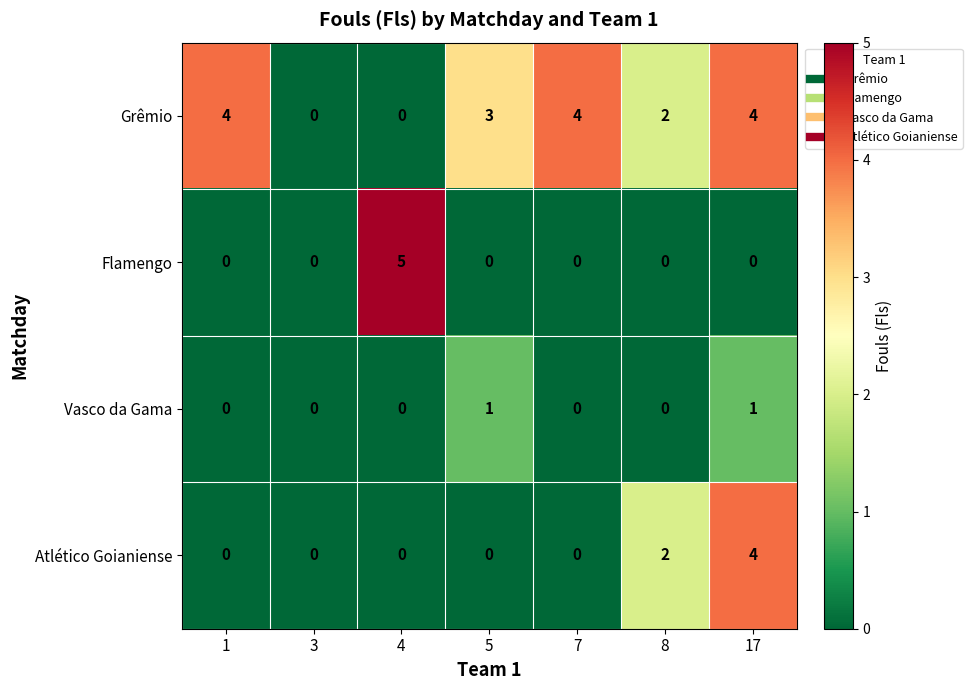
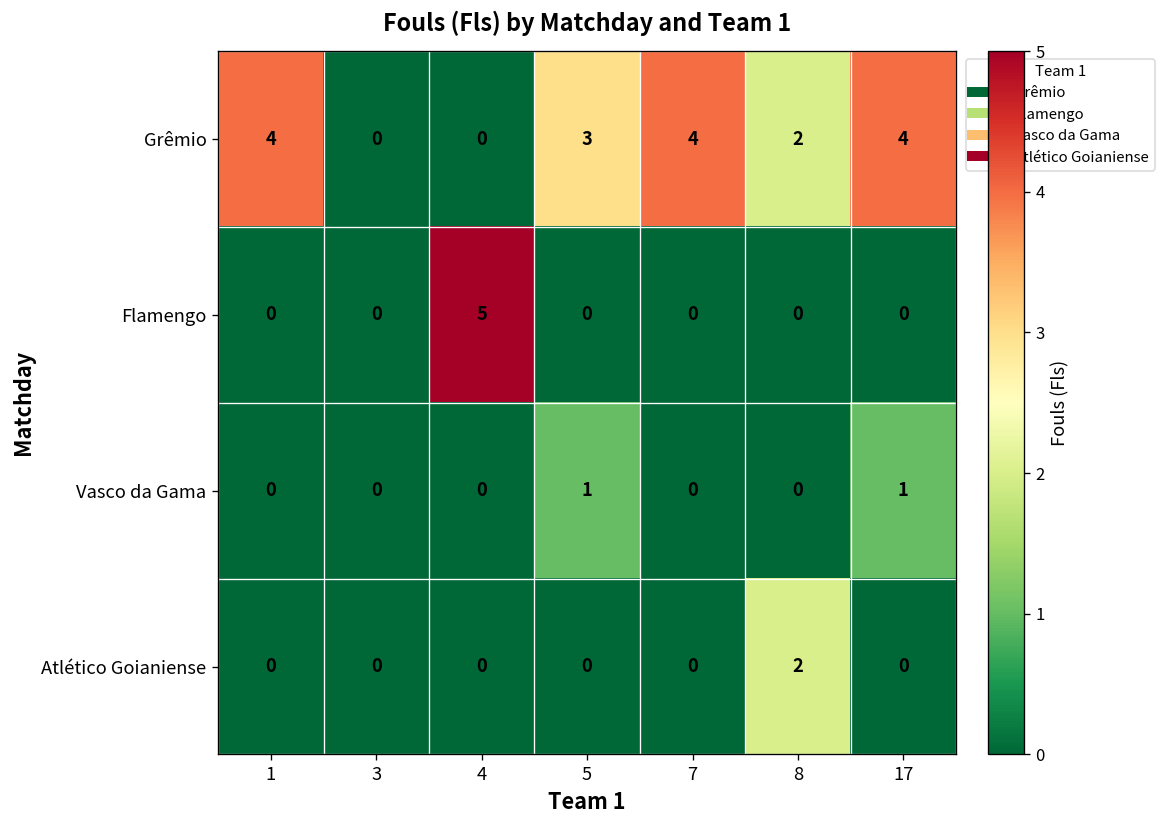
  {
    "Grêmio": {
      "1": 4,
      "3": 0,
      "4": 0,
      "5": 3,
      "7": 4,
      "8": 2,
      "17": 4
    },
    "Flamengo": {
      "1": 0,
      "3": 0,
      "4": 5,
      "5": 0,
      "7": 0,
      "8": 0,
      "17": 0
    },
    "Vasco da Gama": {
      "1": 0,
      "3": 0,
      "4": 0,
      "5": 1,
      "7": 0,
      "8": 0,
      "17": 1
    },
    "Atlético Goianiense": {
      "1": 0,
      "3": 0,
      "4": 0,
      "5": 0,
      "7": 0,
      "8": 2,
-     "17": 4
+     "17": 0
    }
  }
